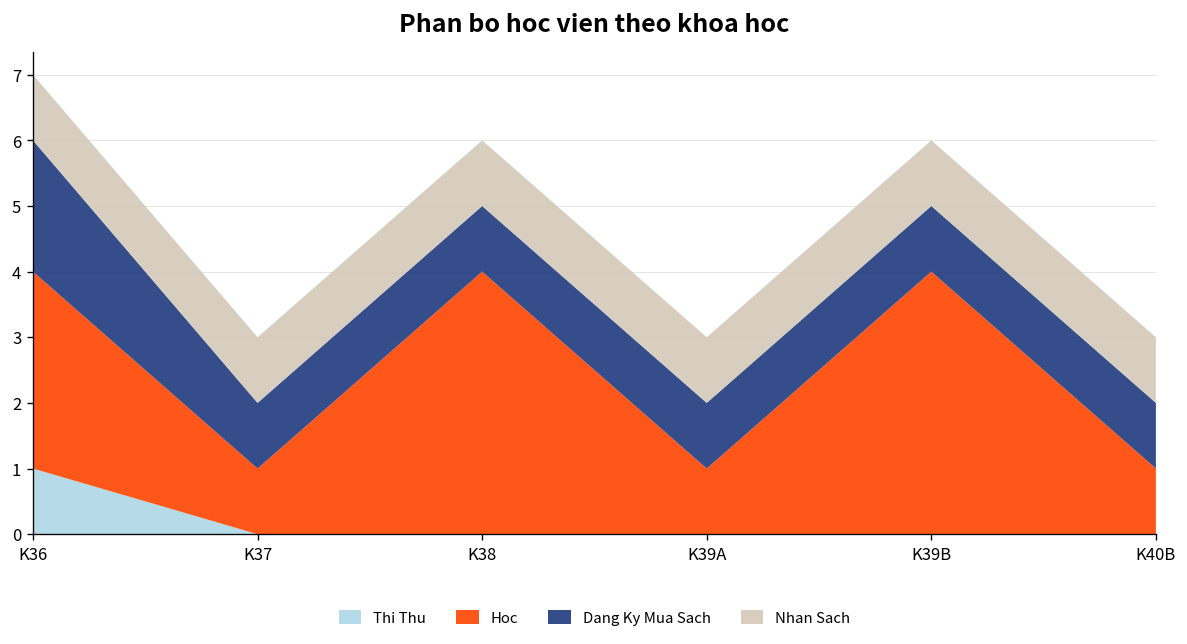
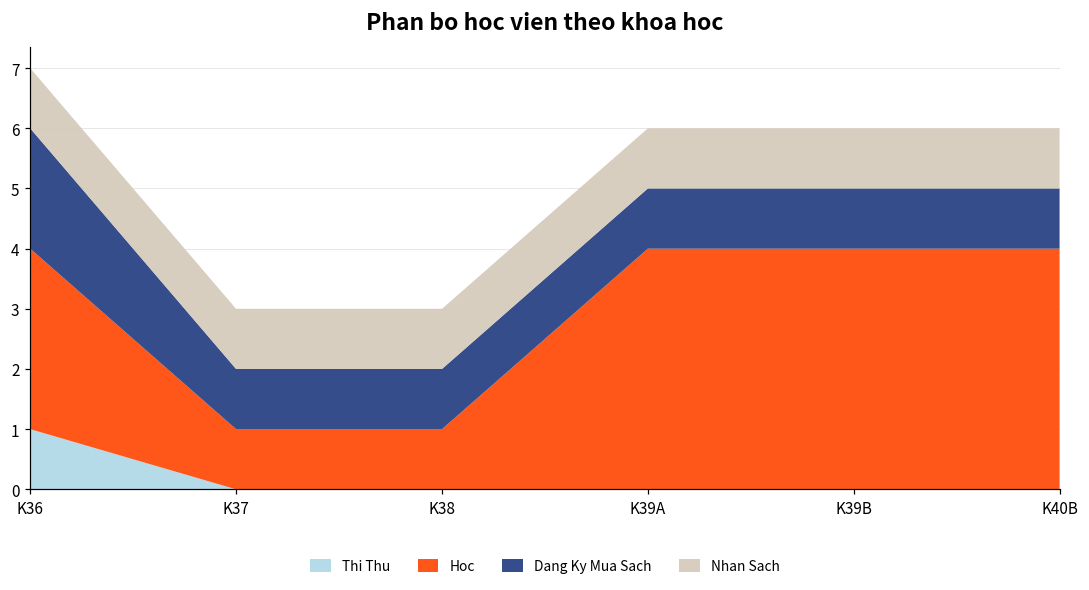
  {
    "Thi Thu": {
      "K36": 1,
      "K37": 0,
      "K38": 0,
      "K39A": 0,
      "K39B": 0,
      "K40B": 0
    },
    "Hoc": {
-     "K38": 4,
-     "K39A": 1,
-     "K40B": 1
+     "K38": 1,
+     "K39A": 4,
+     "K40B": 4
    },
    "Dang Ky Mua Sach": {
      "K36": 2,
      "K37": 1,
      "K38": 1,
      "K39A": 1,
      "K39B": 1,
      "K40B": 1
    },
    "Nhan Sach": {
      "K36": 1,
      "K37": 1,
      "K38": 1,
      "K39A": 1,
      "K39B": 1,
      "K40B": 1
    }
  }
